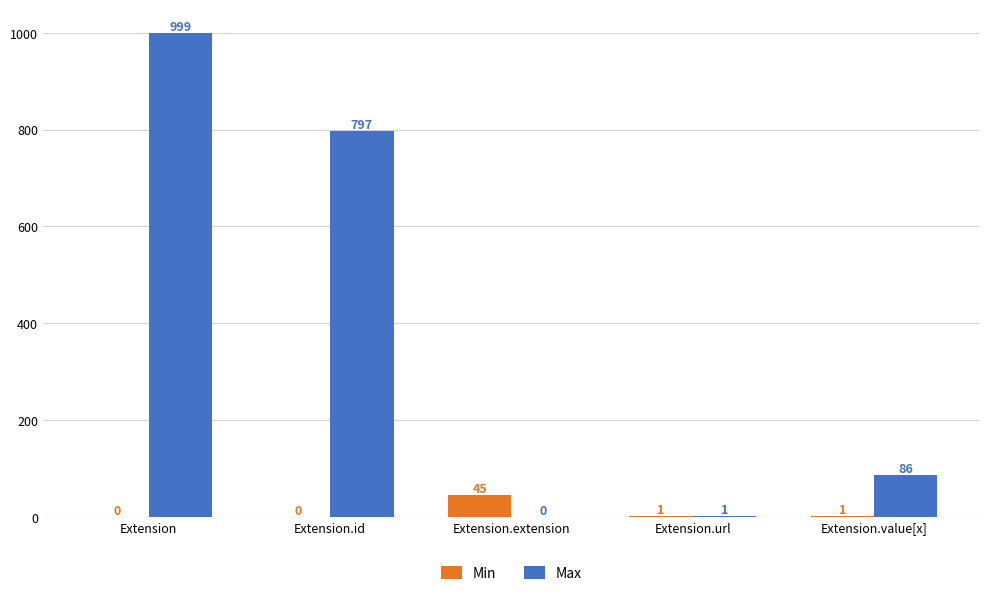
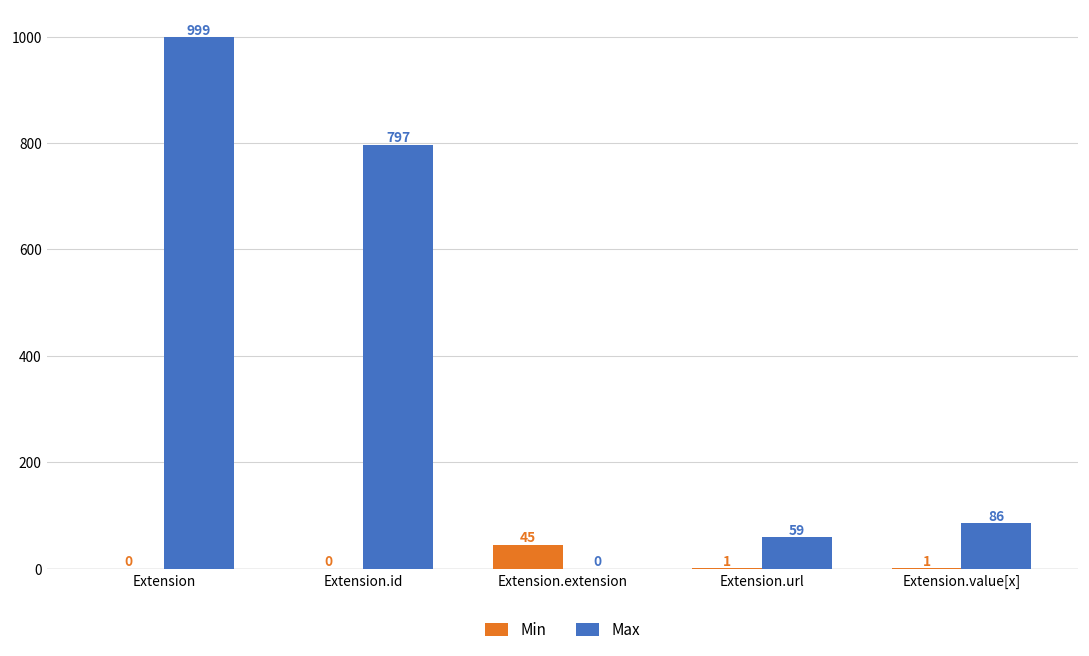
  {
    "Min": {
      "Extension": 0,
      "Extension.id": 0,
      "Extension.extension": 45,
      "Extension.url": 1,
      "Extension.value[x]": 1
    },
    "Max": {
      "Extension": 999,
      "Extension.id": 797,
      "Extension.extension": 0,
-     "Extension.url": 1,
+     "Extension.url": 59,
      "Extension.value[x]": 86
    }
  }
